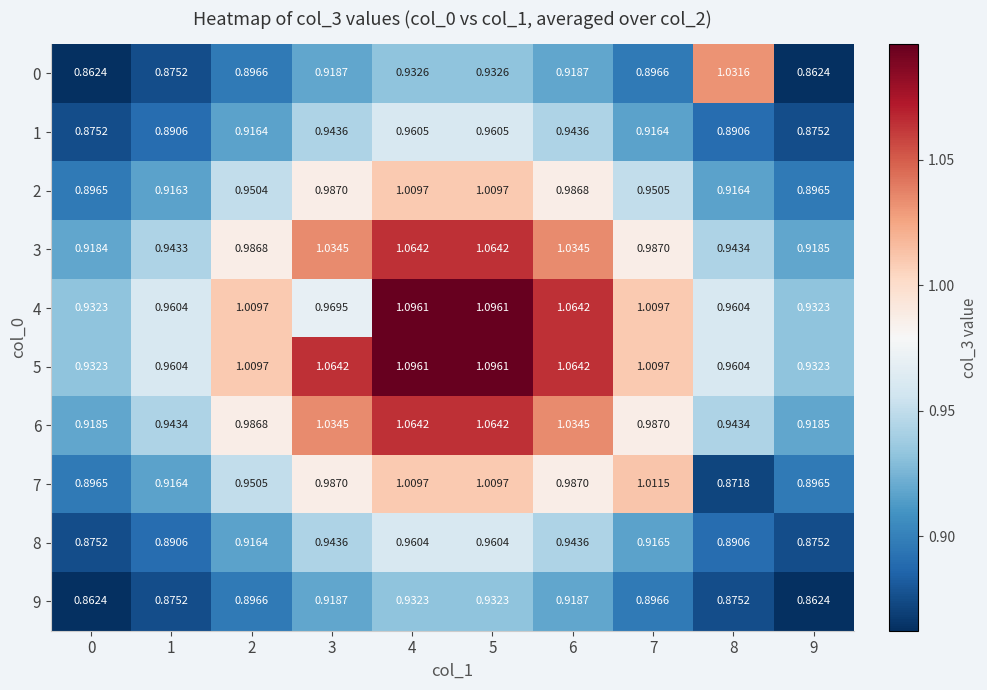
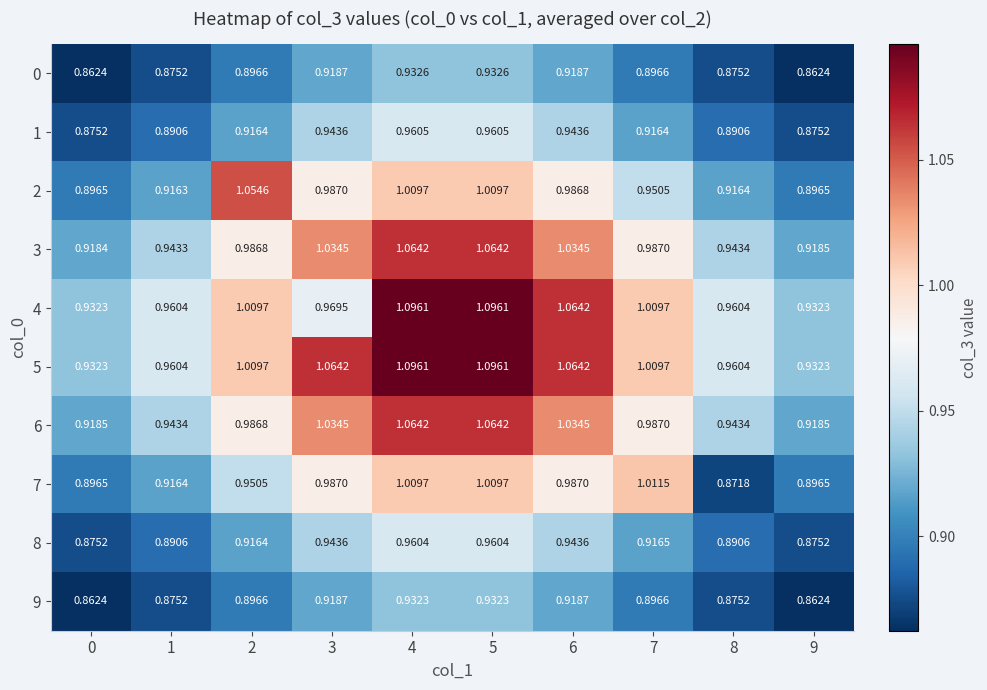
  {
    "0": {
      "0": 0.8624,
      "1": 0.8752,
      "2": 0.8966,
      "3": 0.9187,
      "4": 0.9326,
      "5": 0.9326,
      "6": 0.9187,
      "7": 0.8966,
-     "8": 1.0316,
+     "8": 0.8752,
      "9": 0.8624
    },
    "1": {
      "0": 0.8752,
      "1": 0.8906,
      "2": 0.9164,
      "3": 0.9436,
      "4": 0.9605,
      "5": 0.9605,
      "6": 0.9436,
      "7": 0.9164,
      "8": 0.8906,
      "9": 0.8752
    },
    "2": {
      "0": 0.8965,
      "1": 0.9163,
-     "2": 0.9504,
+     "2": 1.0546,
      "3": 0.9870,
      "4": 1.0097,
      "5": 1.0097,
      "6": 0.9868,
      "7": 0.9505,
      "8": 0.9164,
      "9": 0.8965
    },
    "3": {
      "0": 0.9184,
      "1": 0.9433,
      "2": 0.9868,
      "3": 1.0345,
      "4": 1.0642,
      "5": 1.0642,
      "6": 1.0345,
      "7": 0.9870,
      "8": 0.9434,
      "9": 0.9185
    },
    "4": {
      "0": 0.9323,
      "1": 0.9604,
      "2": 1.0097,
      "3": 0.9695,
      "4": 1.0961,
      "5": 1.0961,
      "6": 1.0642,
      "7": 1.0097,
      "8": 0.9604,
      "9": 0.9323
    },
    "5": {
      "0": 0.9323,
      "1": 0.9604,
      "2": 1.0097,
      "3": 1.0642,
      "4": 1.0961,
      "5": 1.0961,
      "6": 1.0642,
      "7": 1.0097,
      "8": 0.9604,
      "9": 0.9323
    },
    "6": {
      "0": 0.9185,
      "1": 0.9434,
      "2": 0.9868,
      "3": 1.0345,
      "4": 1.0642,
      "5": 1.0642,
      "6": 1.0345,
      "7": 0.9870,
      "8": 0.9434,
      "9": 0.9185
    },
    "7": {
      "0": 0.8965,
      "1": 0.9164,
      "2": 0.9505,
      "3": 0.9870,
      "4": 1.0097,
      "5": 1.0097,
      "6": 0.9870,
      "7": 1.0115,
      "8": 0.8718,
      "9": 0.8965
    },
    "8": {
      "0": 0.8752,
      "1": 0.8906,
      "2": 0.9164,
      "3": 0.9436,
      "4": 0.9604,
      "5": 0.9604,
      "6": 0.9436,
      "7": 0.9165,
      "8": 0.8906,
      "9": 0.8752
    },
    "9": {
      "0": 0.8624,
      "1": 0.8752,
      "2": 0.8966,
      "3": 0.9187,
      "4": 0.9323,
      "5": 0.9323,
      "6": 0.9187,
      "7": 0.8966,
      "8": 0.8752,
      "9": 0.8624
    }
  }
